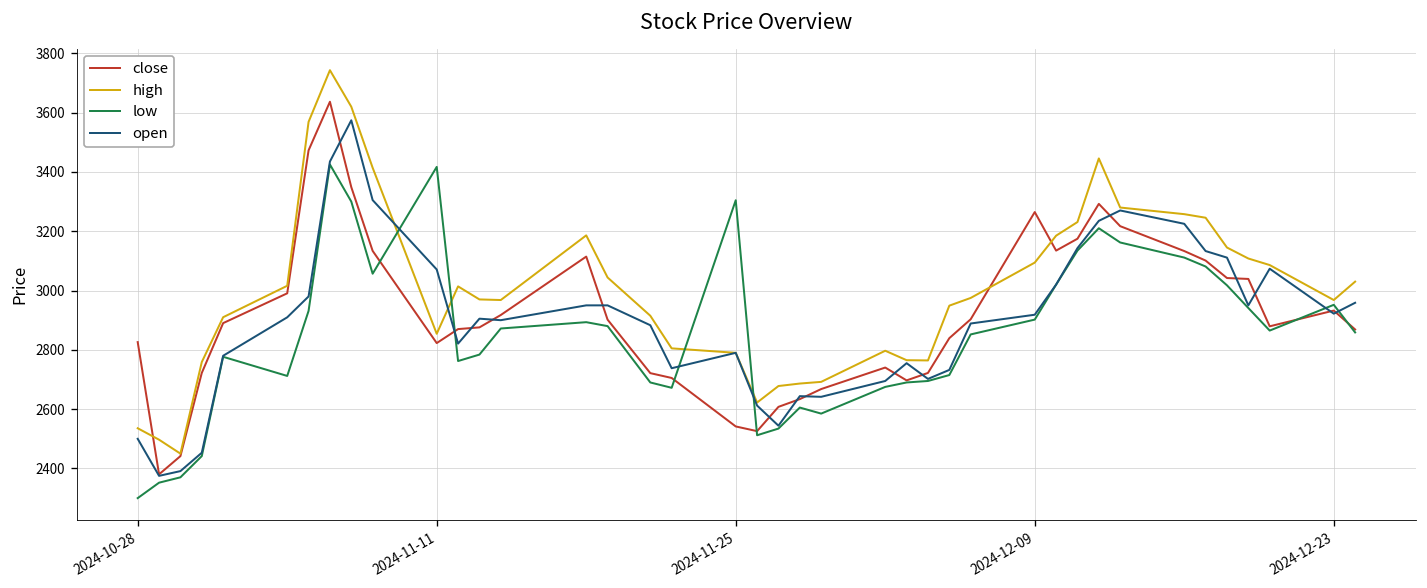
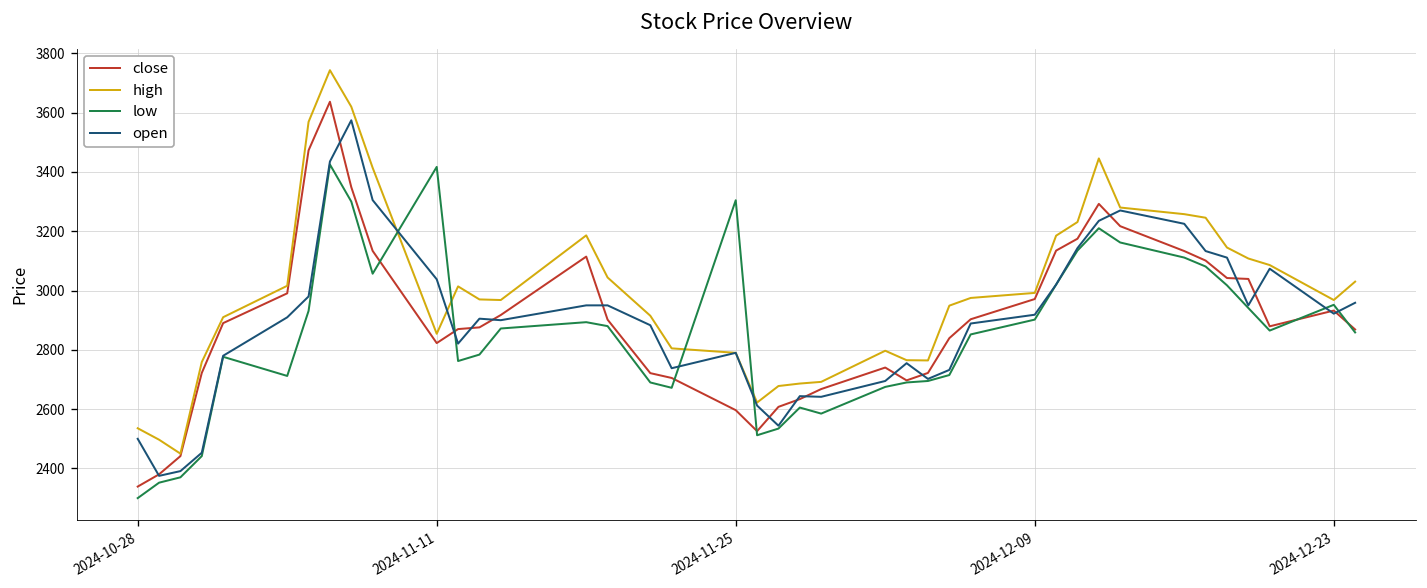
  {
    "close": {
-     "2024-10-28": 2830,
+     "2024-10-28": 2340,
      "2024-11-11": 2820,
-     "2024-11-25": 2540,
-     "2024-12-09": 3260,
+     "2024-11-25": 2600,
+     "2024-12-09": 2970,
      "2024-12-23": 2930
    },
    "high": {
      "2024-10-28": 2540,
      "2024-11-11": 2850,
-     "2024-12-09": 3090,
+     "2024-12-09": 2990,
      "2024-12-23": 2970
    },
    "low": {
      "2024-10-28": 2300,
      "2024-11-11": 3420,
      "2024-11-25": 3300,
      "2024-12-09": 2900,
      "2024-12-23": 2950
    },
    "open": {
      "2024-10-28": 2500,
-     "2024-11-11": 3070,
+     "2024-11-11": 3040,
      "2024-12-09": 2920,
      "2024-12-23": 2920
    }
  }
